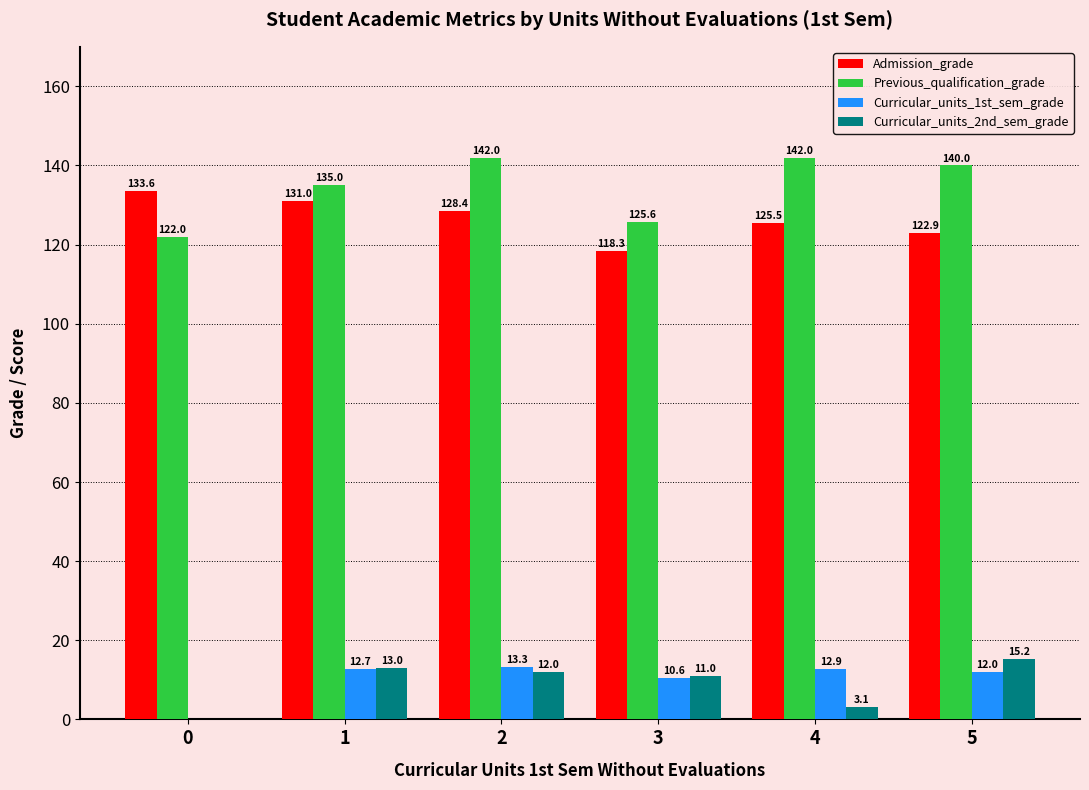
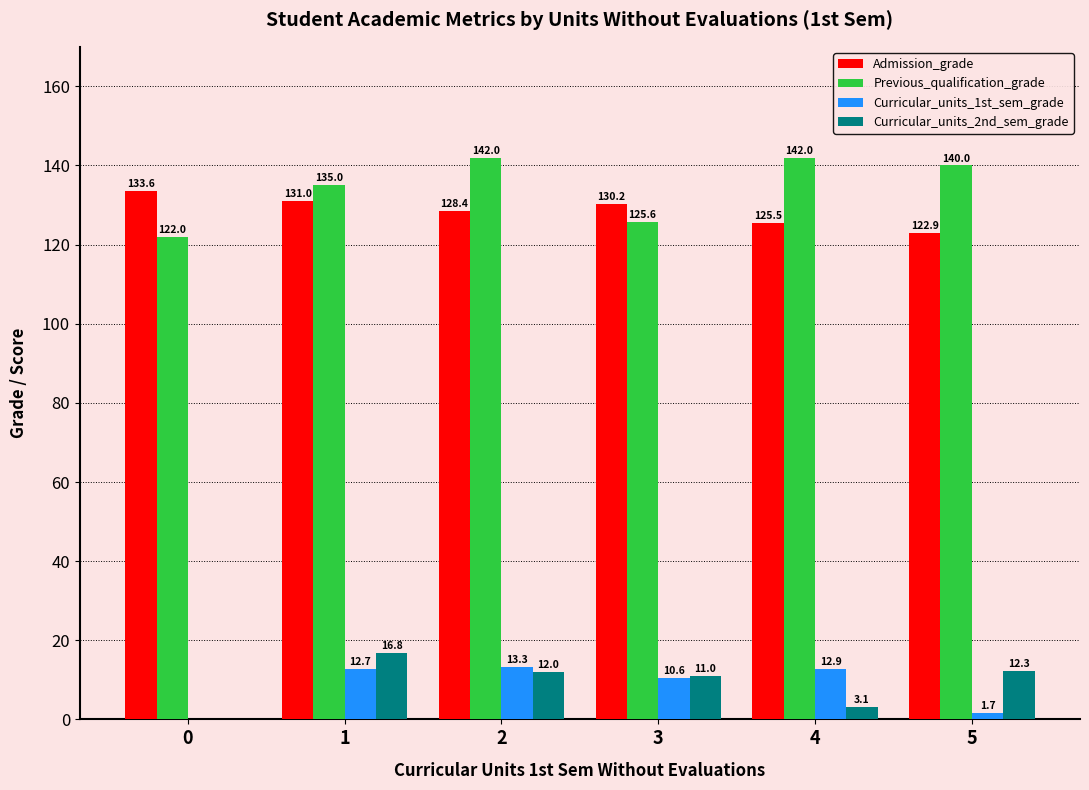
  {
    "Admission_grade": {
      "0": 133.6,
      "1": 131.0,
      "2": 128.4,
-     "3": 118.3,
+     "3": 130.2,
      "4": 125.5,
      "5": 122.9
    },
    "Previous_qualification_grade": {
      "0": 122.0,
      "1": 135.0,
      "2": 142.0,
      "3": 125.6,
      "4": 142.0,
      "5": 140.0
    },
    "Curricular_units_1st_sem_grade": {
      "1": 12.7,
      "2": 13.3,
      "3": 10.6,
      "4": 12.9,
-     "5": 12.0
+     "5": 1.7
    },
    "Curricular_units_2nd_sem_grade": {
-     "1": 13.0,
+     "1": 16.8,
      "2": 12.0,
      "3": 11.0,
      "4": 3.1,
-     "5": 15.2
+     "5": 12.3
    }
  }
